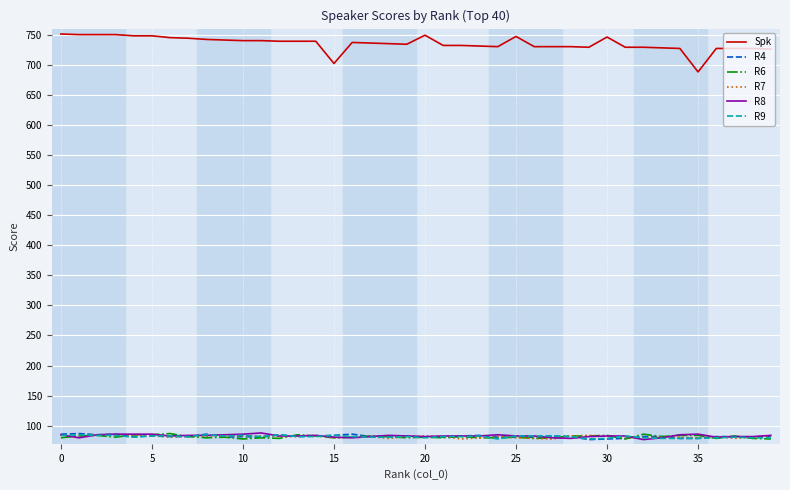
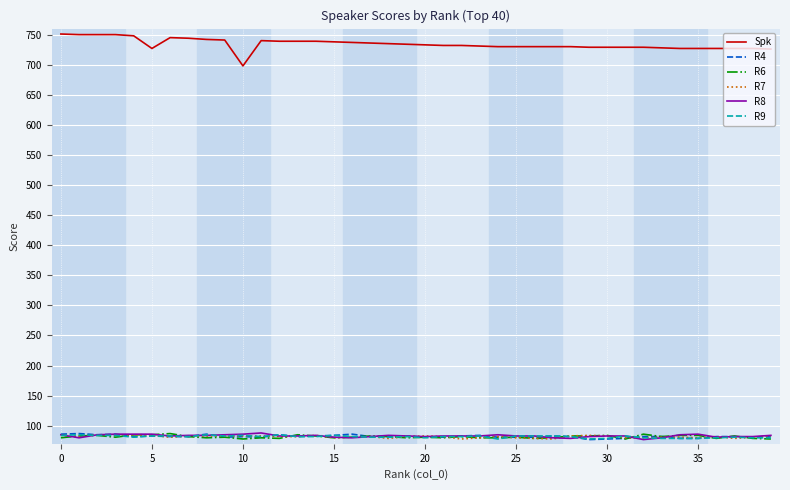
  {
    "Spk": {
      "0": 750,
-     "5": 750,
-     "10": 740,
-     "15": 700,
-     "20": 750,
-     "25": 750,
-     "30": 750,
-     "35": 690
+     "5": 730,
+     "10": 700,
+     "15": 740,
+     "20": 730,
+     "25": 730,
+     "30": 730,
+     "35": 730
    }
  }
